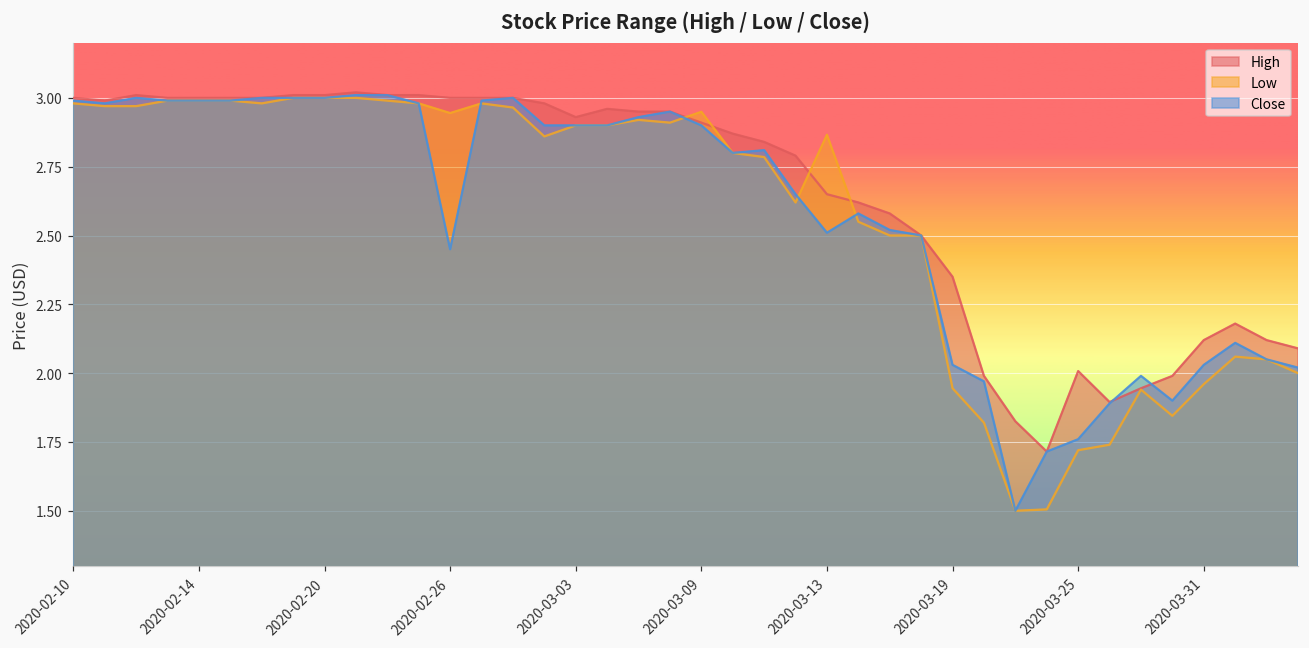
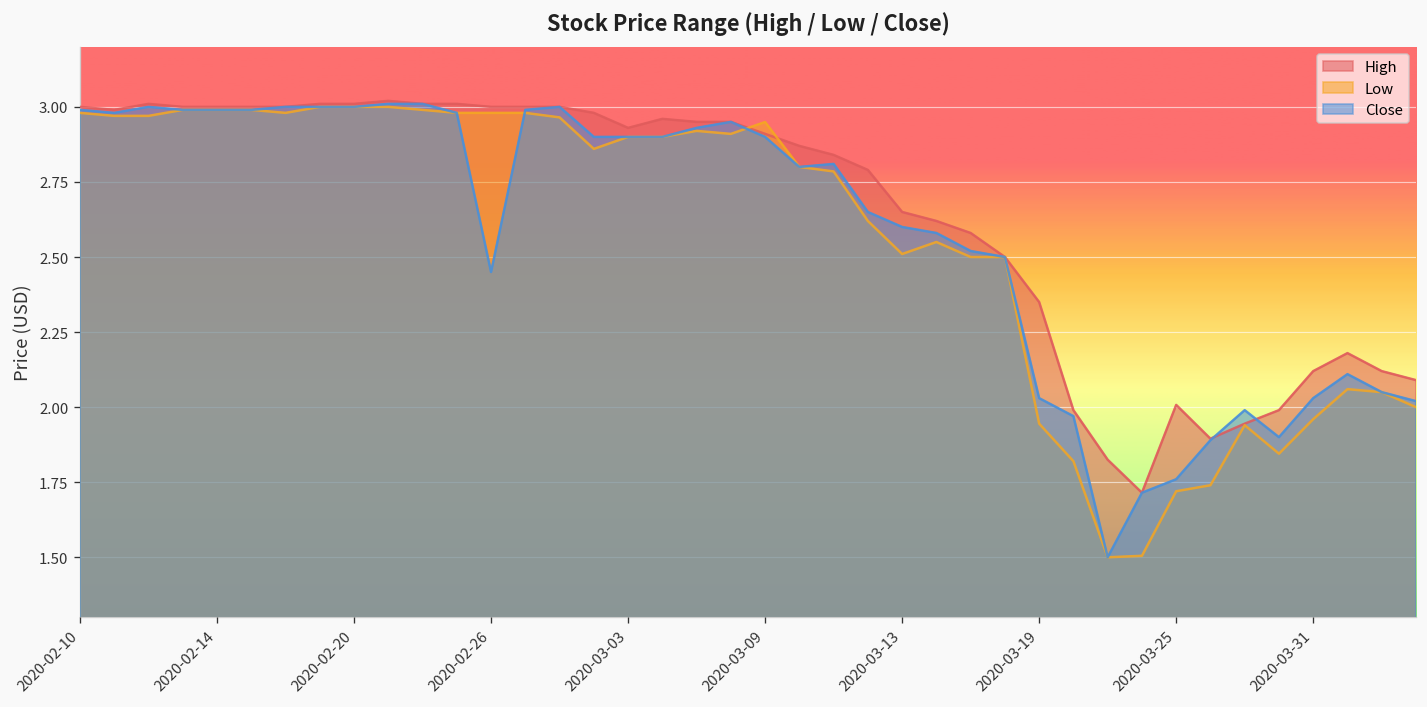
  {
    "High": {
      "2020-02-26": 3.00,
      "2020-03-03": 2.93,
      "2020-03-13": 2.65,
      "2020-03-19": 2.35,
      "2020-03-25": 2.01,
      "2020-03-31": 2.12
    },
    "Low": {
-     "2020-02-26": 2.94,
+     "2020-02-26": 2.98,
      "2020-03-09": 2.95,
-     "2020-03-13": 2.87,
+     "2020-03-13": 2.51,
      "2020-03-19": 1.95,
      "2020-03-25": 1.72,
      "2020-03-31": 1.96
    },
    "Close": {
      "2020-02-26": 2.45,
-     "2020-03-13": 2.51,
+     "2020-03-13": 2.60,
      "2020-03-19": 2.03,
      "2020-03-25": 1.76,
      "2020-03-31": 2.03
    }
  }
